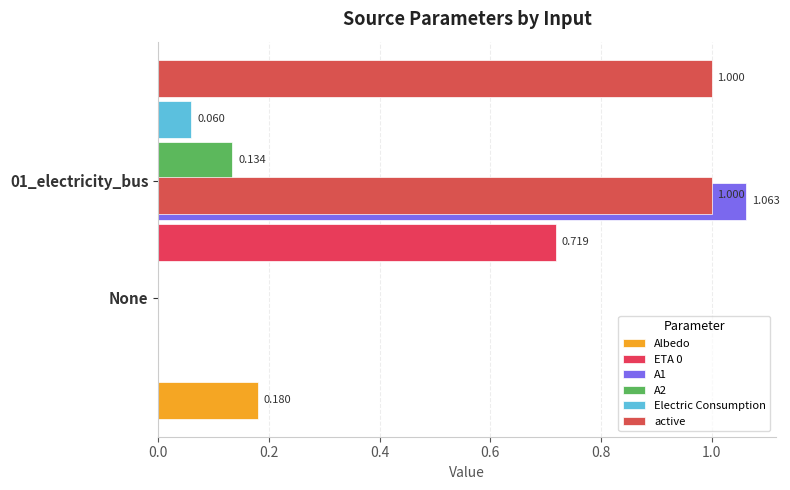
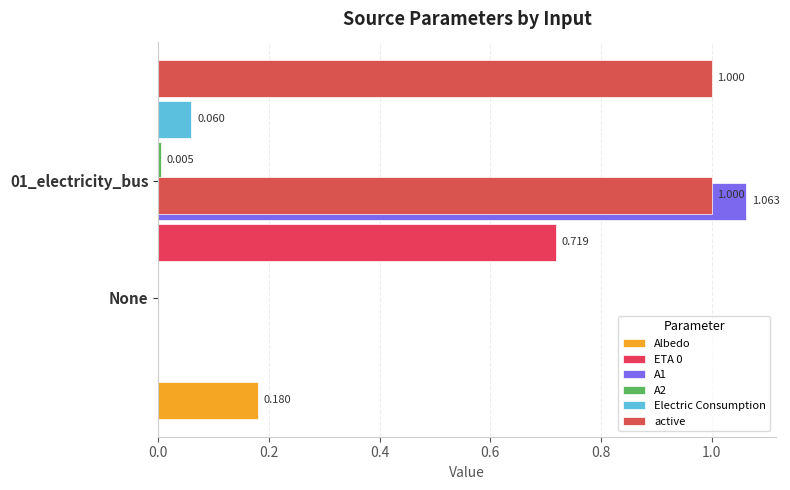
  {
    "A1": {
      "01_electricity_bus": 1.063
    },
    "A2": {
-     "01_electricity_bus": 0.134
+     "01_electricity_bus": 0.005
    }
  }
